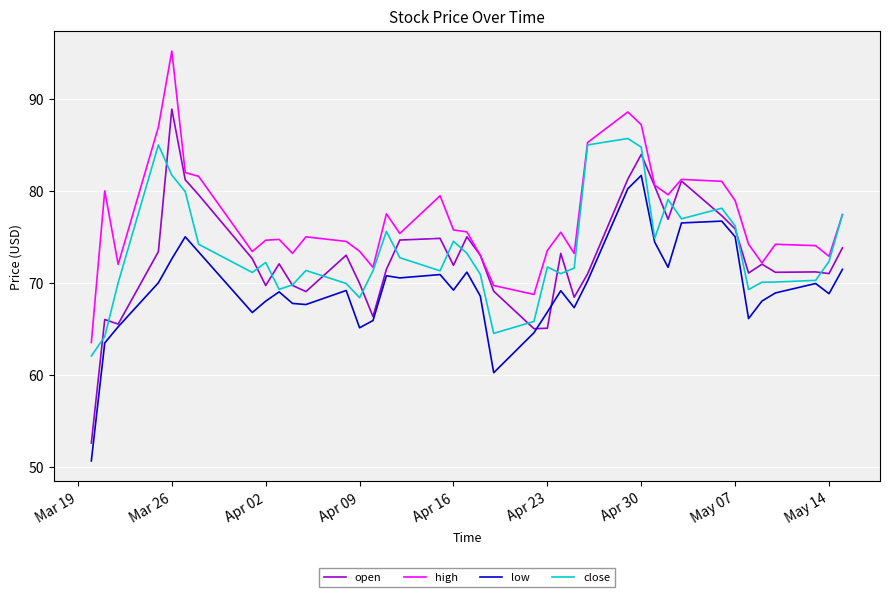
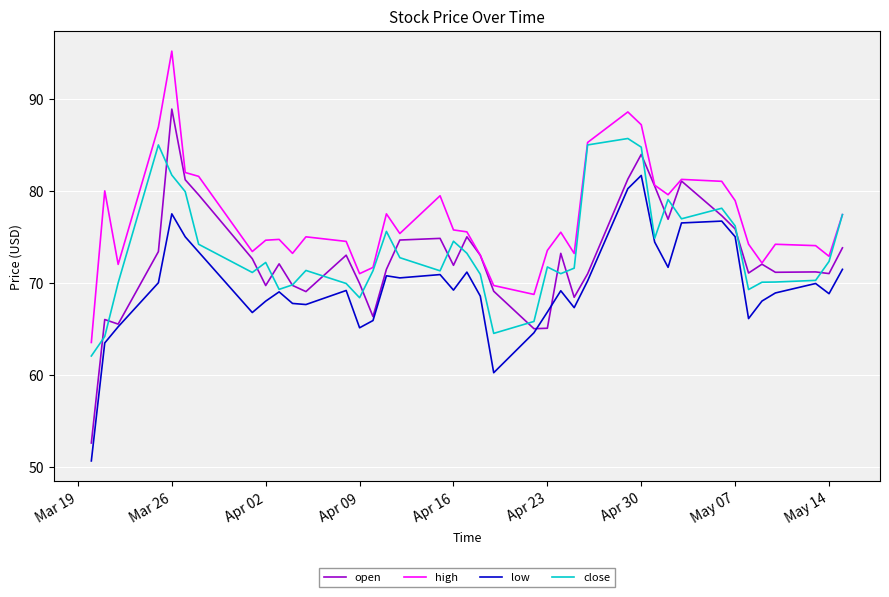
  {
    "open": {
      "Mar 26": 89,
      "Apr 02": 70,
      "Apr 09": 70,
      "Apr 16": 72,
      "Apr 23": 65,
      "Apr 30": 84,
      "May 07": 76,
      "May 14": 71
    },
    "high": {
      "Mar 26": 95,
      "Apr 02": 75,
-     "Apr 09": 73,
+     "Apr 09": 71,
      "Apr 16": 76,
      "Apr 23": 74,
      "Apr 30": 87,
      "May 07": 79,
      "May 14": 73
    },
    "low": {
-     "Mar 26": 73,
+     "Mar 26": 78,
      "Apr 02": 68,
      "Apr 09": 65,
      "Apr 16": 69,
      "Apr 23": 67,
      "Apr 30": 82,
      "May 07": 75,
      "May 14": 69
    },
    "close": {
      "Mar 26": 82,
      "Apr 02": 72,
      "Apr 09": 68,
      "Apr 16": 75,
      "Apr 23": 72,
      "Apr 30": 85,
      "May 07": 76,
      "May 14": 72
    }
  }
